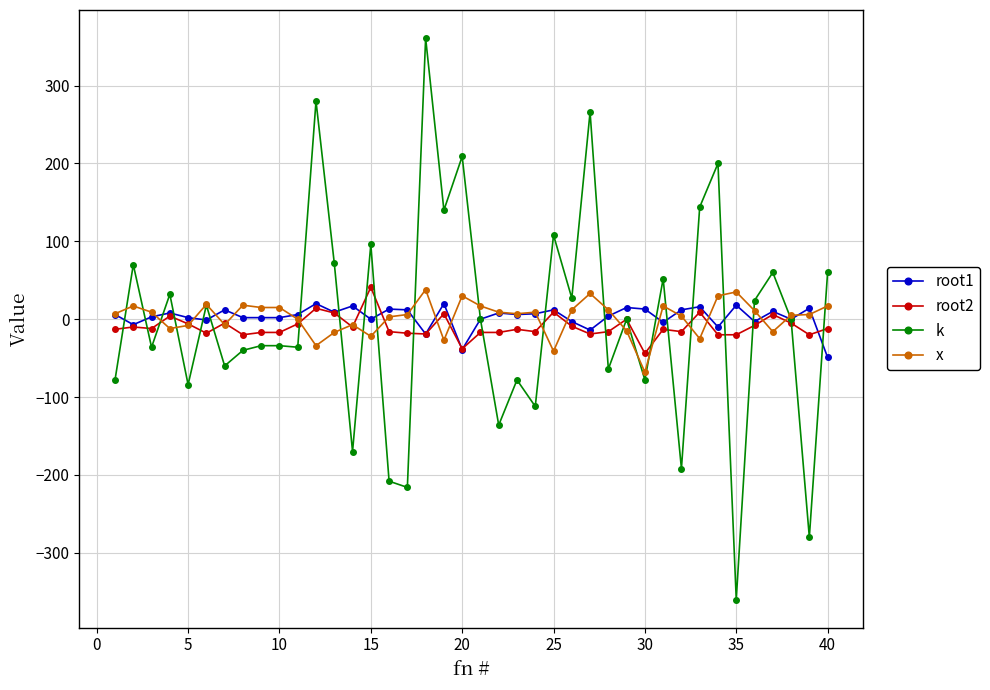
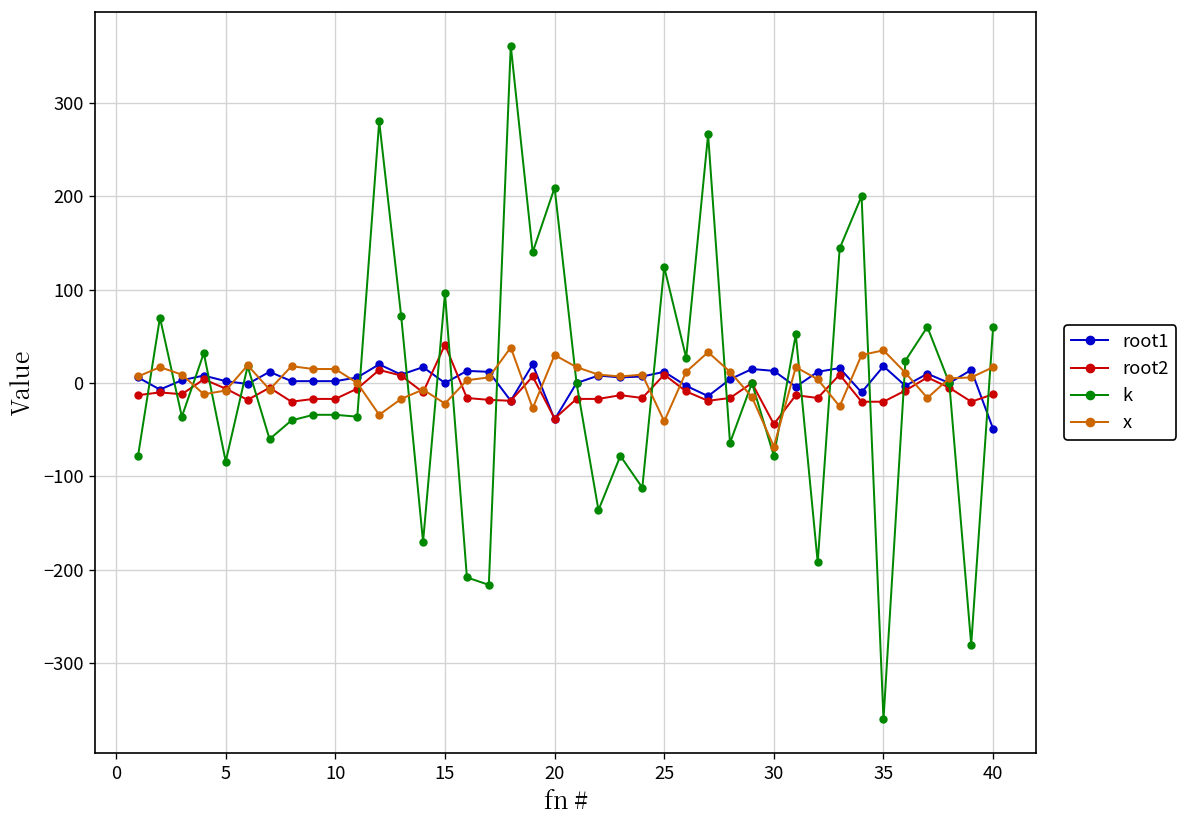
  {
    "root1": {
      "5": 0,
      "10": 0,
      "15": 0,
      "30": 10,
      "35": 20,
      "40": -50
    },
    "root2": {
      "10": -20,
      "15": 40,
      "30": -40,
      "35": -20,
      "40": -10
    },
    "k": {
      "5": -80,
      "10": -30,
      "15": 100,
      "20": 210,
-     "25": 110,
+     "25": 120,
      "30": -80,
      "35": -360,
      "40": 60
    },
    "x": {
      "10": 20,
      "15": -20,
      "20": 30,
      "25": -40,
      "30": -70,
      "35": 40,
      "40": 20
    }
  }
